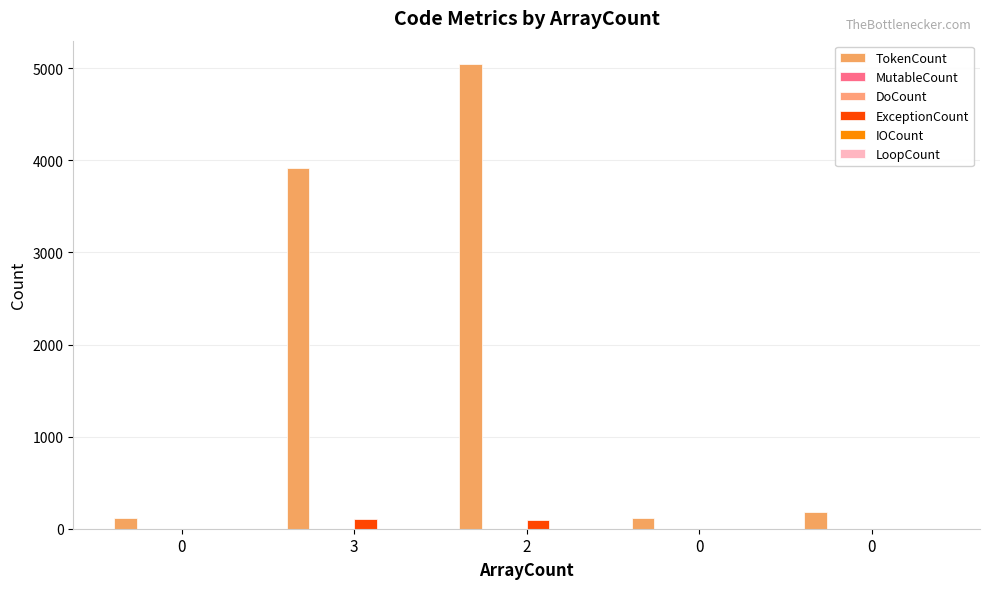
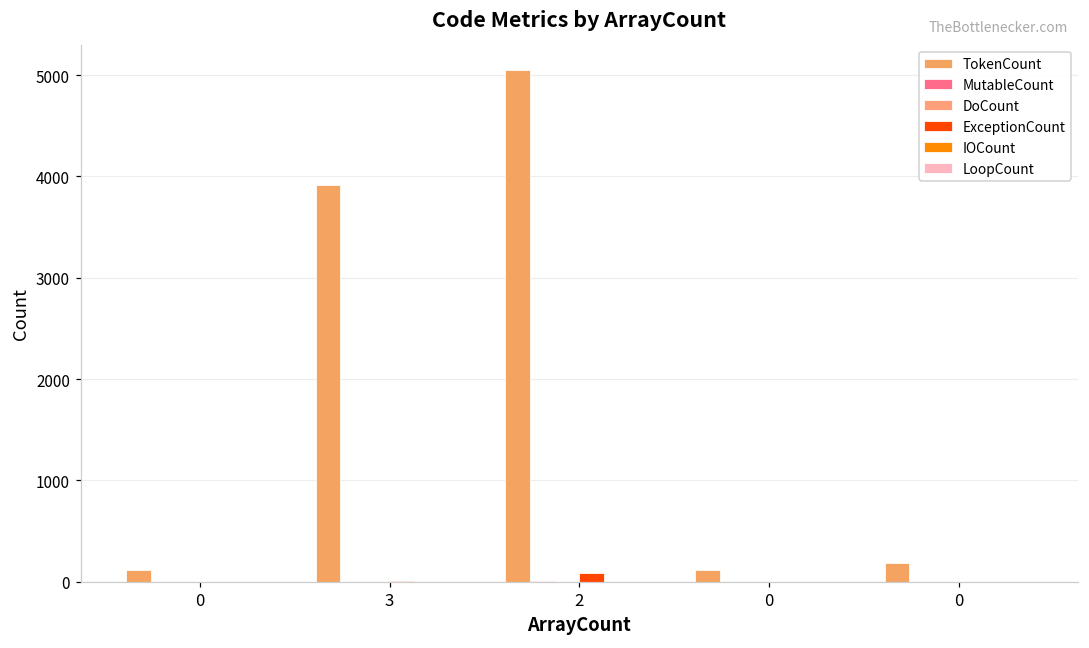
  {
    "ExceptionCount": {
-     "3": 100,
+     "3": 0,
      "2": 100
    },
    "IOCount": {
      "2": 0
    },
    "LoopCount": {
      "3": 0,
      "2": 0
    }
  }
